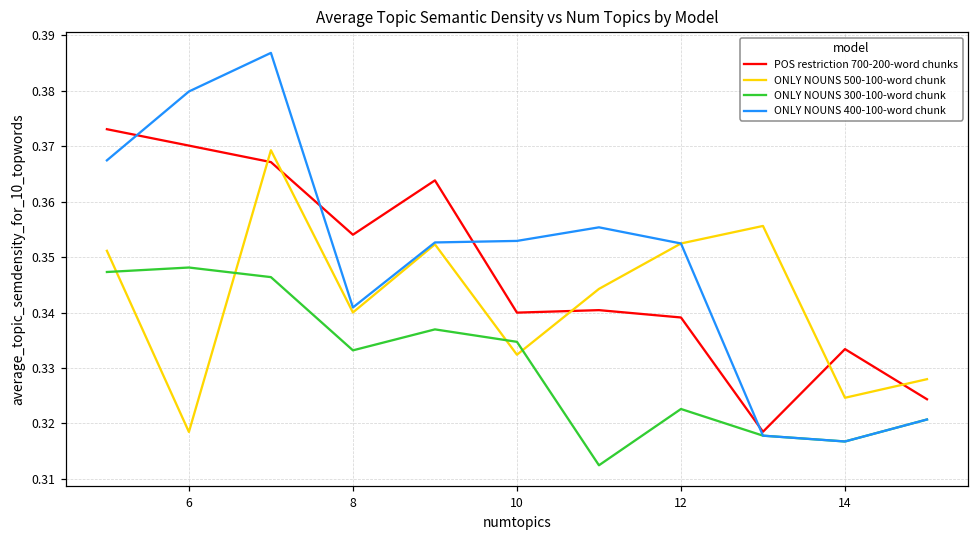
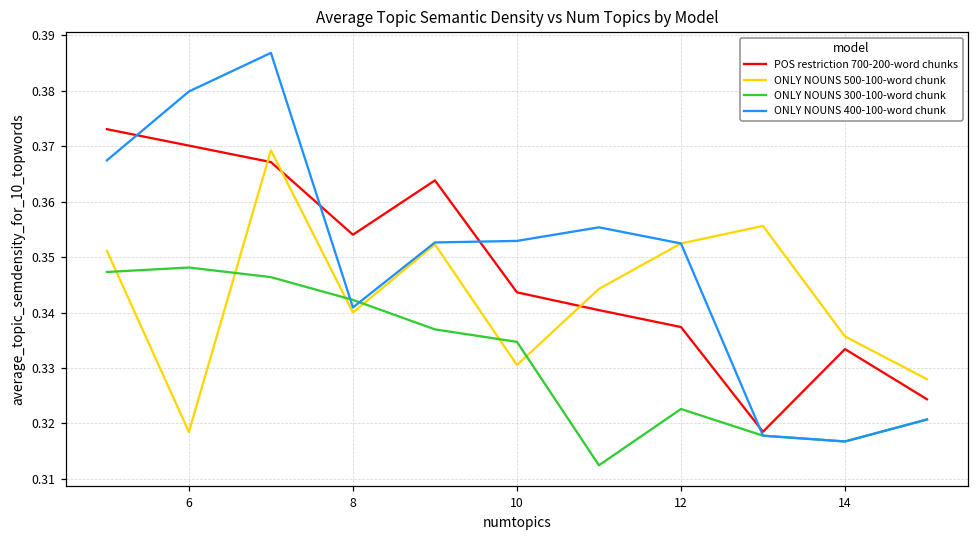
  {
    "POS restriction 700-200-word chunks": {
      "6": 0.370,
      "8": 0.354,
-     "10": 0.340,
-     "12": 0.339,
+     "10": 0.344,
+     "12": 0.337,
      "14": 0.333
    },
    "ONLY NOUNS 500-100-word chunk": {
      "6": 0.318,
      "8": 0.340,
-     "10": 0.332,
-     "14": 0.325
+     "10": 0.331,
+     "14": 0.336
    },
    "ONLY NOUNS 300-100-word chunk": {
      "6": 0.348,
-     "8": 0.333,
+     "8": 0.342,
      "10": 0.335,
      "12": 0.323
    },
    "ONLY NOUNS 400-100-word chunk": {
      "6": 0.380,
      "8": 0.341,
      "10": 0.353
    }
  }
